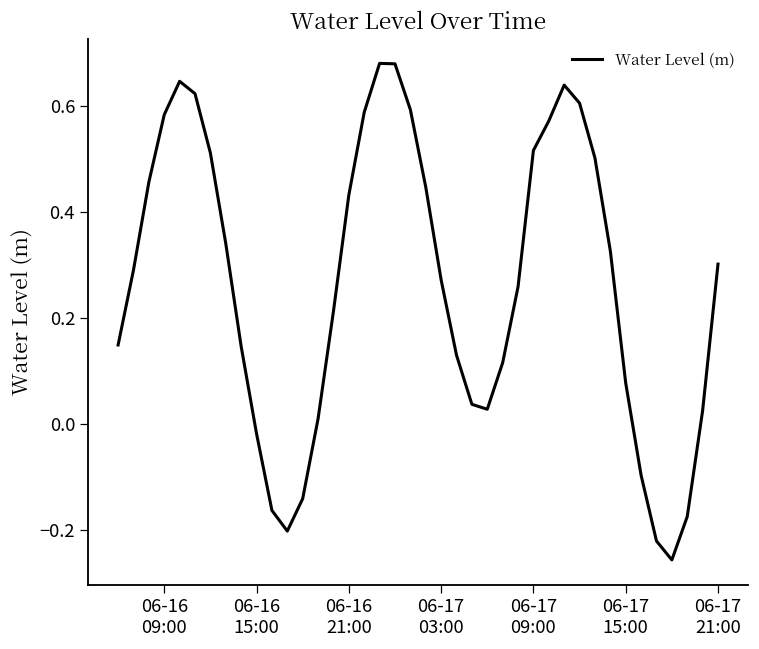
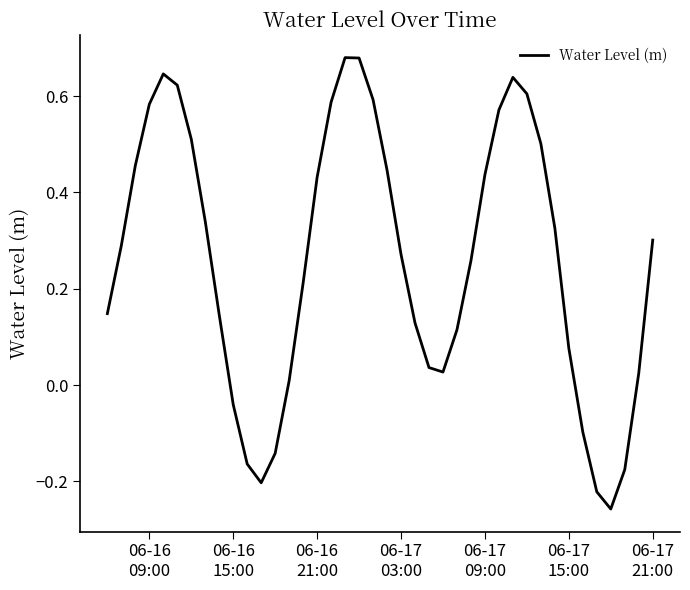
  {
    "06-16 09:00": 0.58,
-   "06-16 15:00": -0.02,
+   "06-16 15:00": -0.04,
    "06-16 21:00": 0.43,
    "06-17 03:00": 0.27,
-   "06-17 09:00": 0.52,
+   "06-17 09:00": 0.44,
    "06-17 15:00": 0.08,
    "06-17 21:00": 0.30
  }
